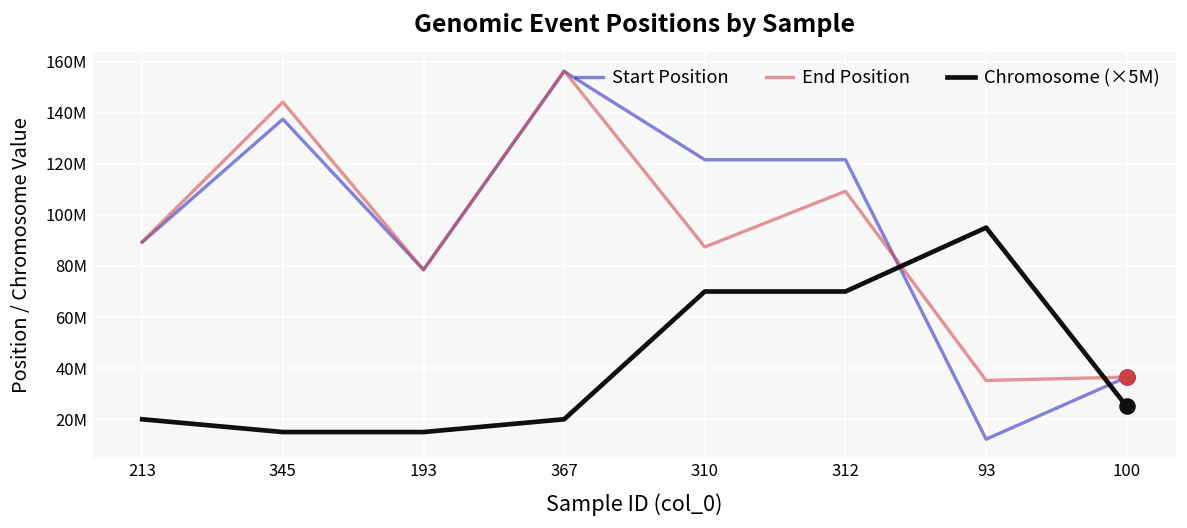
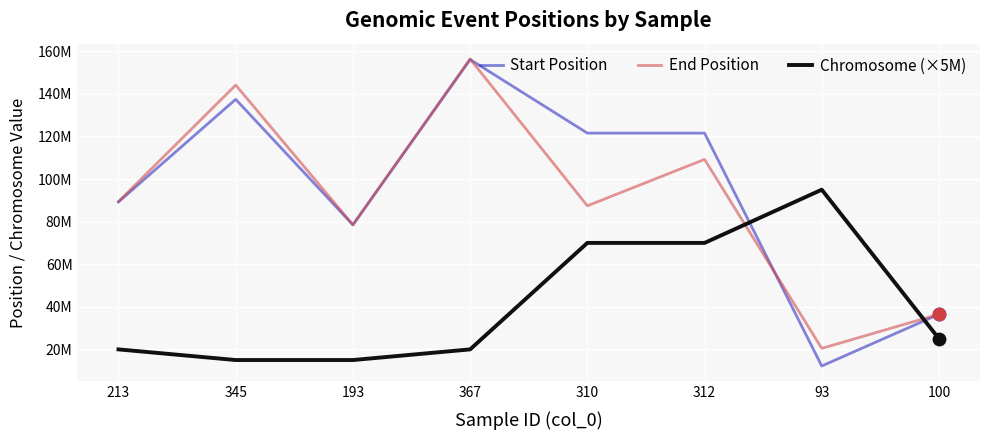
  {
    "End Position": {
      "345": 144000000,
      "310": 87000000,
      "312": 109000000,
-     "93": 35000000
+     "93": 20000000
    }
  }
